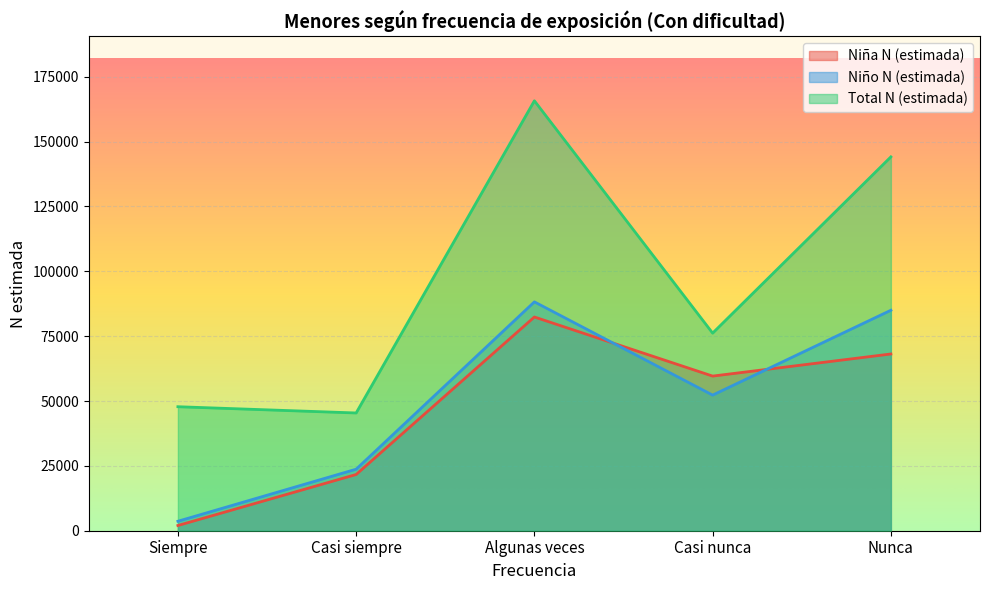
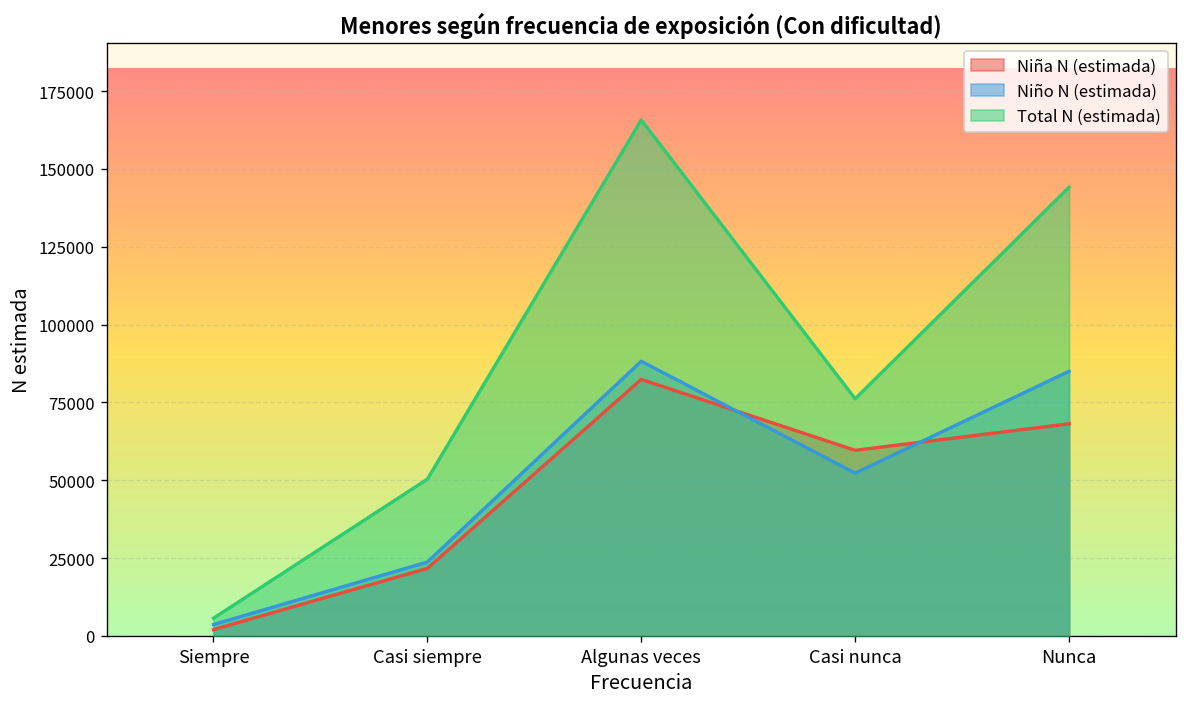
  {
    "Niña N (estimada)": {
      "Siempre": 2000,
      "Casi siempre": 22000,
      "Algunas veces": 82000,
      "Casi nunca": 60000,
      "Nunca": 68000
    },
    "Niño N (estimada)": {
      "Siempre": 4000,
      "Casi siempre": 24000,
      "Algunas veces": 88000,
      "Casi nunca": 52000,
      "Nunca": 85000
    },
    "Total N (estimada)": {
-     "Siempre": 48000,
-     "Casi siempre": 45000,
+     "Siempre": 6000,
+     "Casi siempre": 50000,
      "Algunas veces": 166000,
      "Casi nunca": 76000,
      "Nunca": 144000
    }
  }
